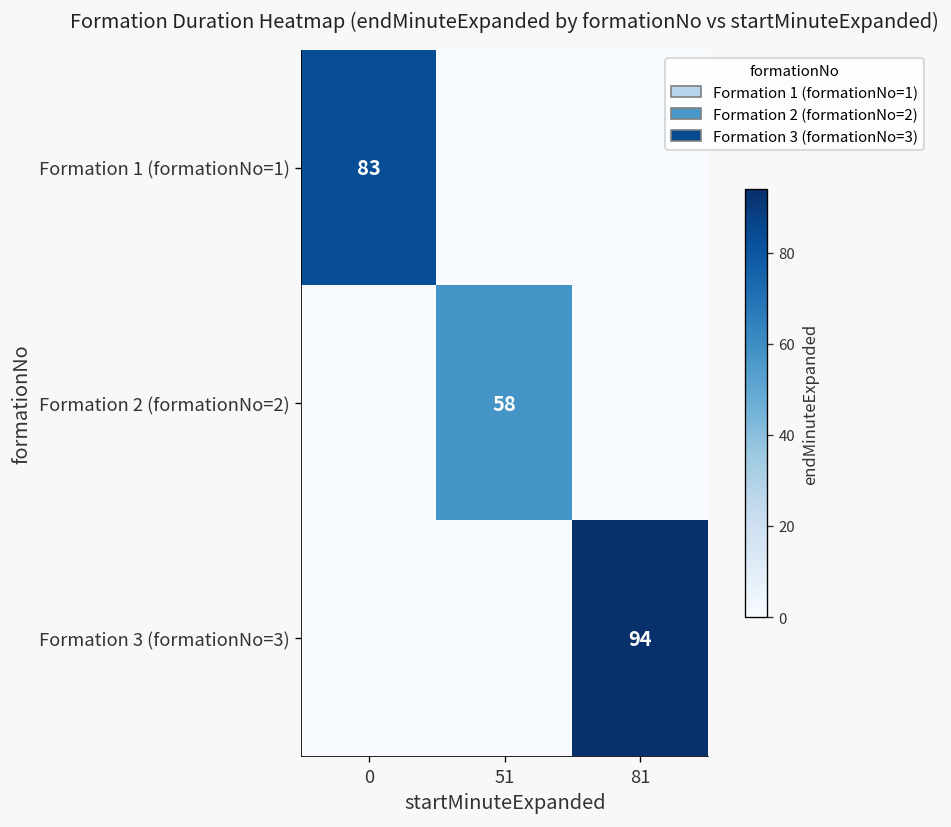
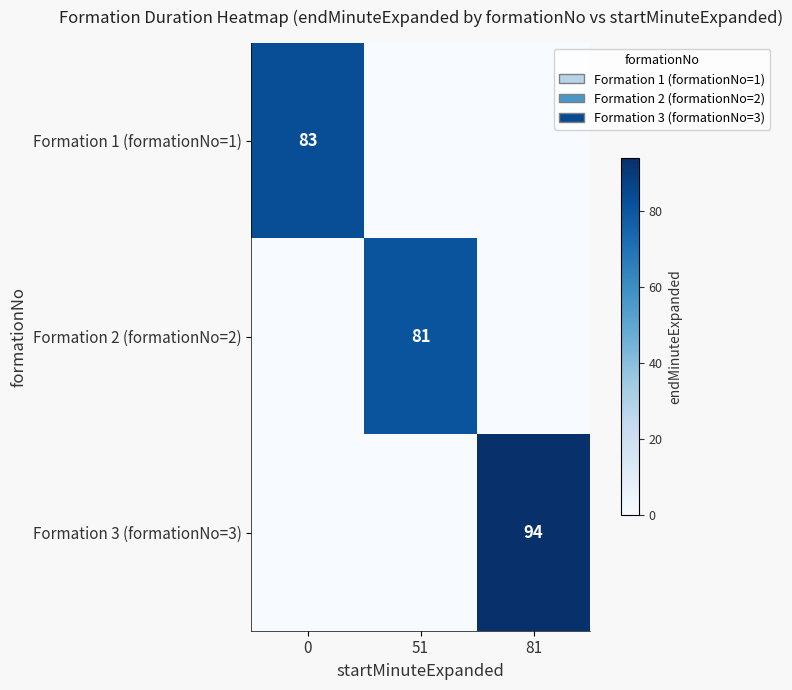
  {
    "Formation 1 (formationNo=1)": {
      "0": 83
    },
    "Formation 2 (formationNo=2)": {
-     "51": 58
+     "51": 81
    },
    "Formation 3 (formationNo=3)": {
      "81": 94
    }
  }
